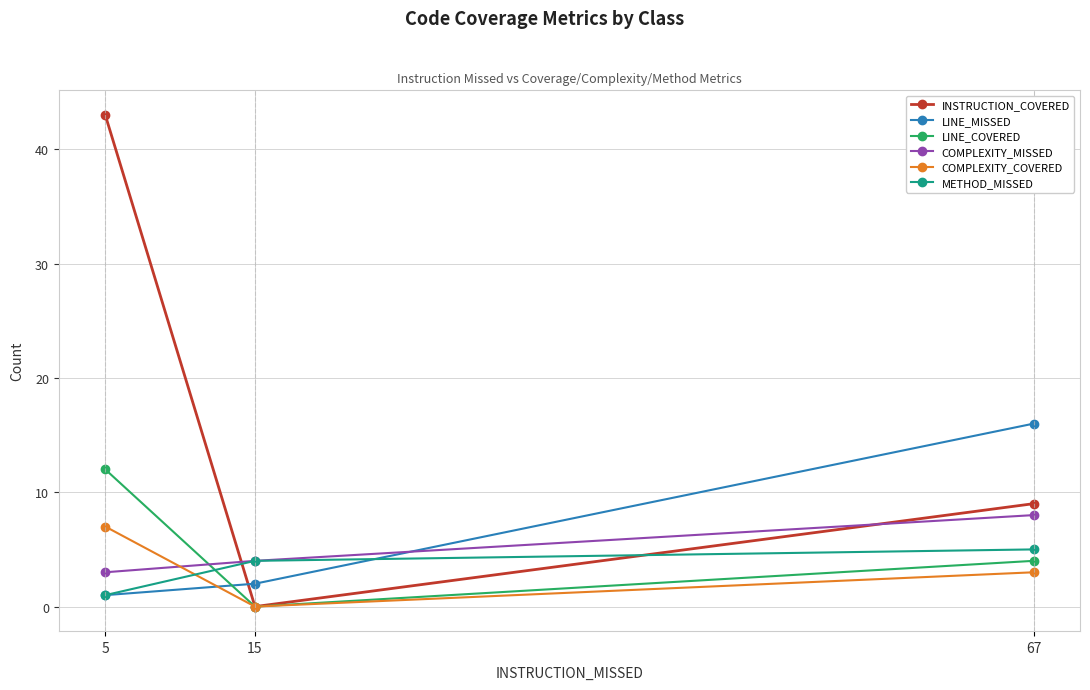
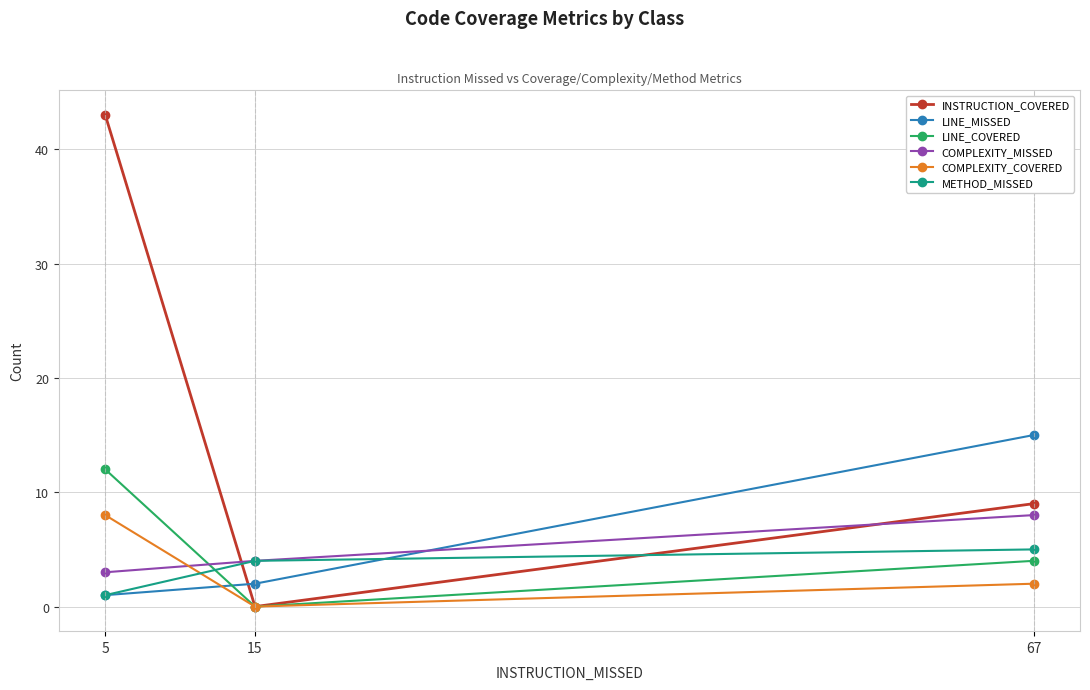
  {
    "INSTRUCTION_COVERED": {
      "5": 43,
      "67": 9
    },
    "LINE_MISSED": {
      "15": 2,
-     "67": 16
+     "67": 15
    },
    "COMPLEXITY_MISSED": {
      "5": 3,
      "67": 8
    },
    "COMPLEXITY_COVERED": {
-     "5": 7,
-     "67": 3
+     "5": 8,
+     "67": 2
    }
  }
